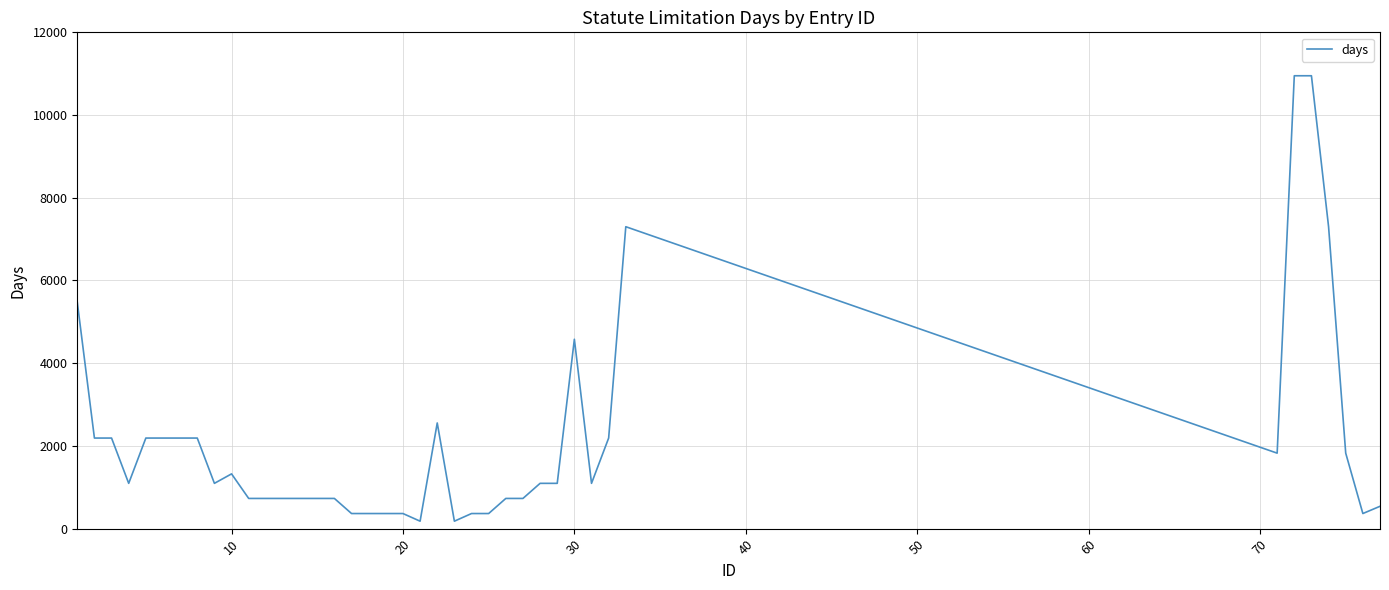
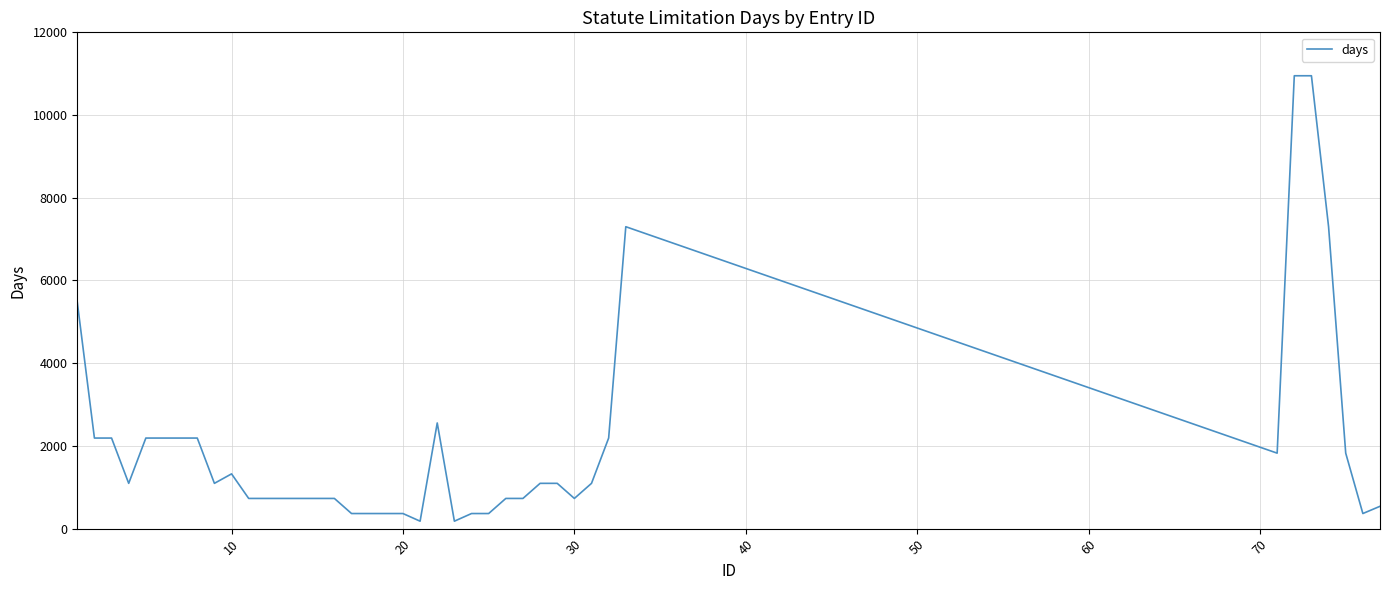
  {
    "10": 1300,
    "20": 400,
-   "30": 4600
+   "30": 700
  }
